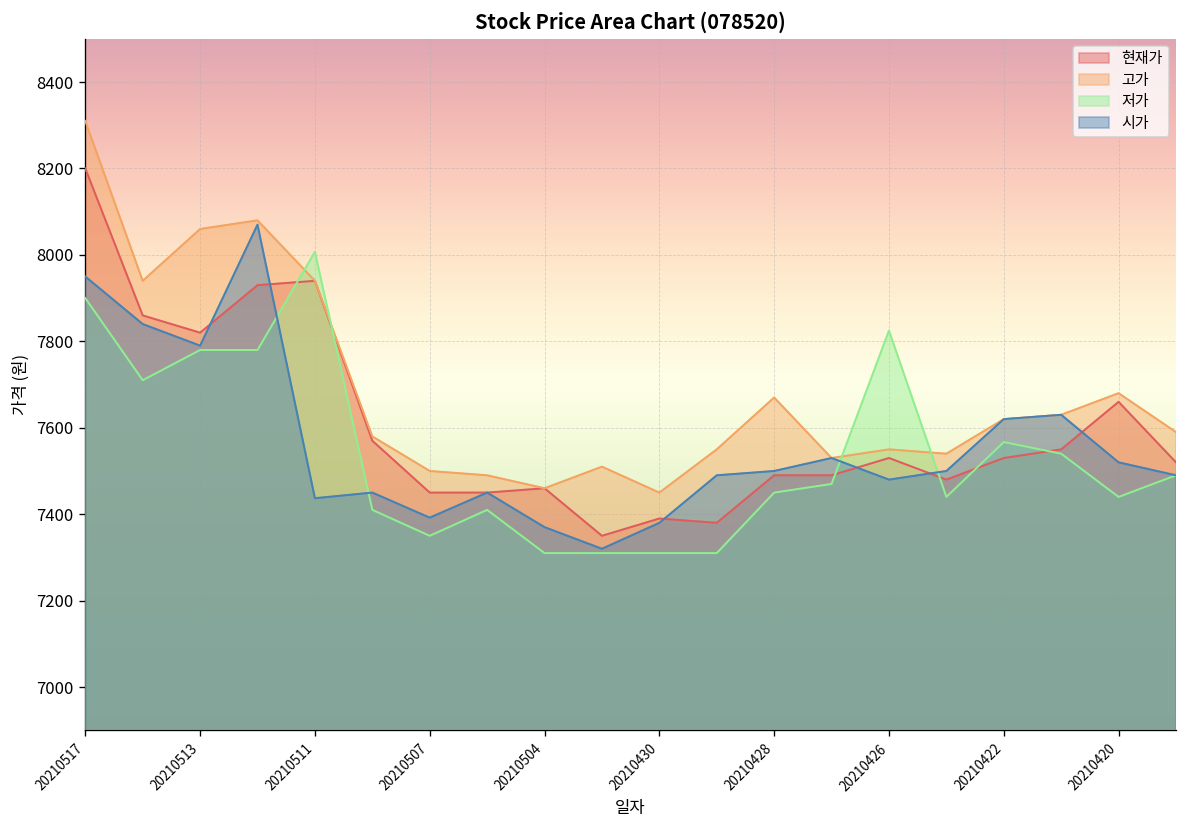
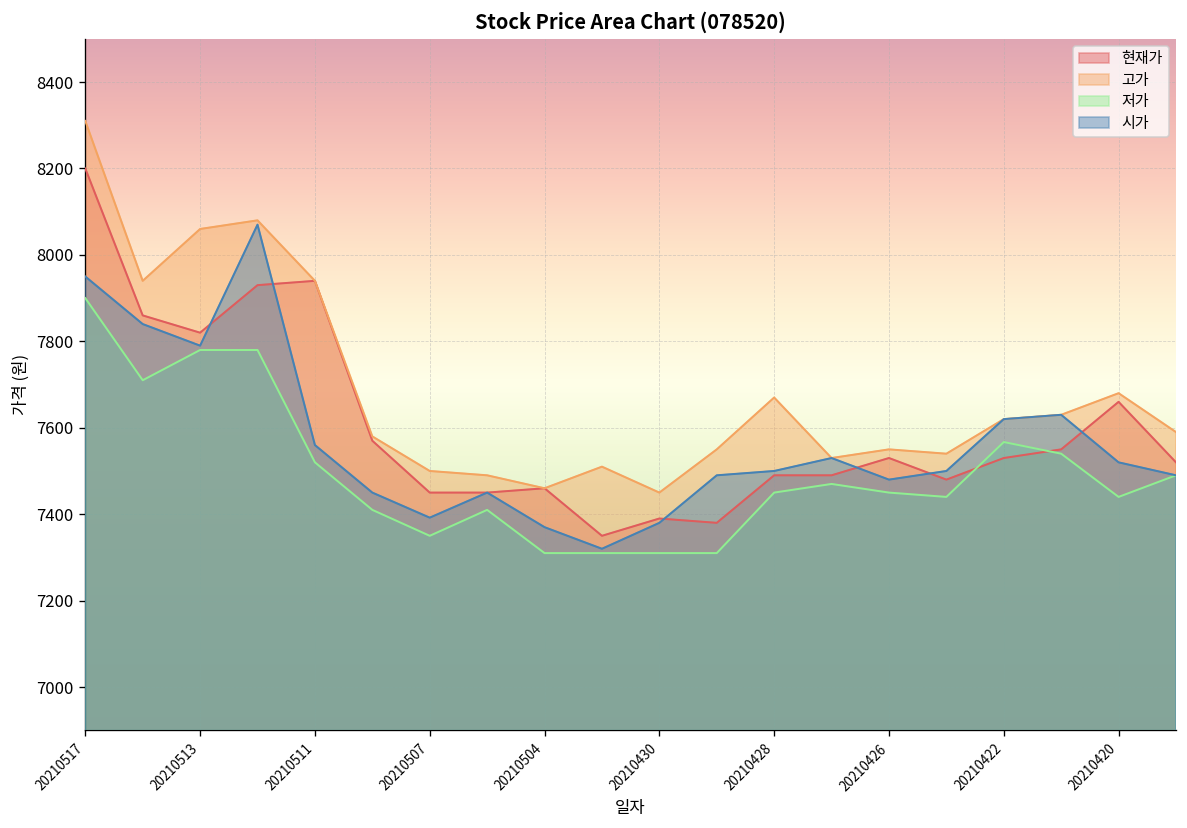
  {
    "저가": {
      "20210517": 7900,
      "20210513": 7780,
-     "20210511": 8010,
+     "20210511": 7520,
      "20210507": 7350,
      "20210504": 7310,
      "20210430": 7310,
      "20210428": 7450,
-     "20210426": 7830,
+     "20210426": 7450,
      "20210422": 7570,
      "20210420": 7440
    },
    "시가": {
      "20210517": 7950,
      "20210513": 7790,
-     "20210511": 7440,
+     "20210511": 7560,
      "20210507": 7390,
      "20210504": 7370,
      "20210430": 7380,
      "20210428": 7500,
      "20210426": 7480,
      "20210420": 7520
    }
  }
